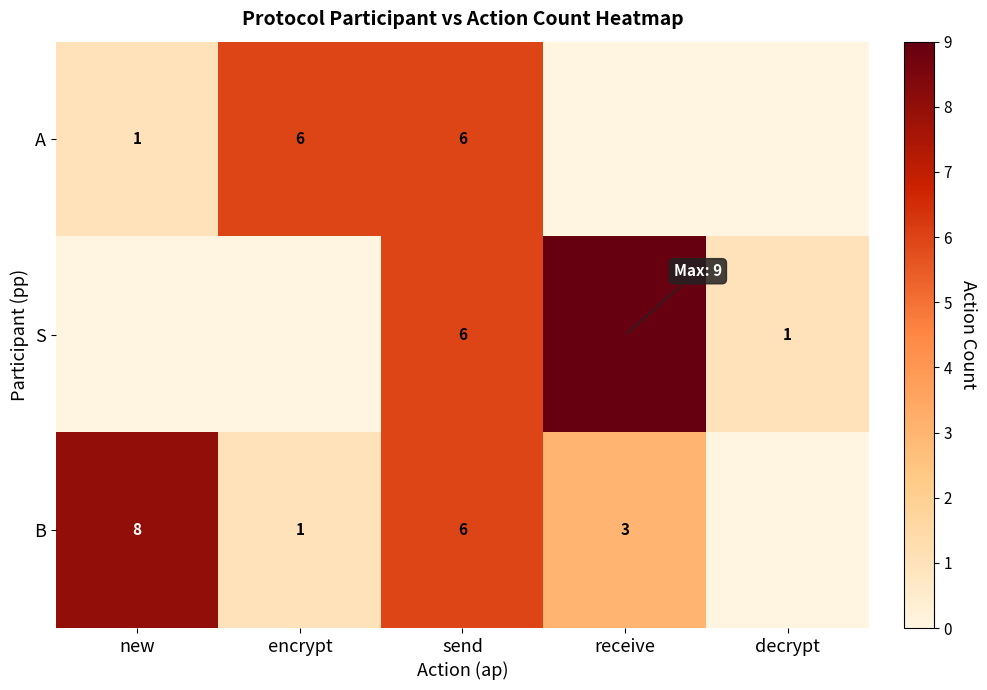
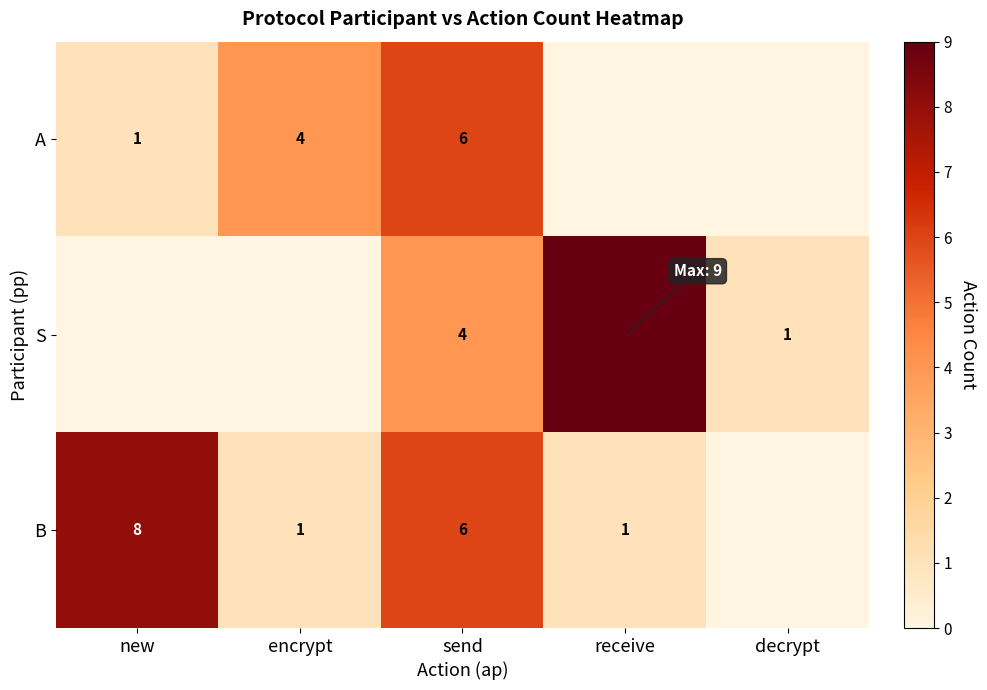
  {
    "A": {
      "new": 1,
-     "encrypt": 6,
+     "encrypt": 4,
      "send": 6
    },
    "S": {
-     "send": 6,
+     "send": 4,
      "decrypt": 1
    },
    "B": {
      "new": 8,
      "encrypt": 1,
      "send": 6,
-     "receive": 3
+     "receive": 1
    }
  }
